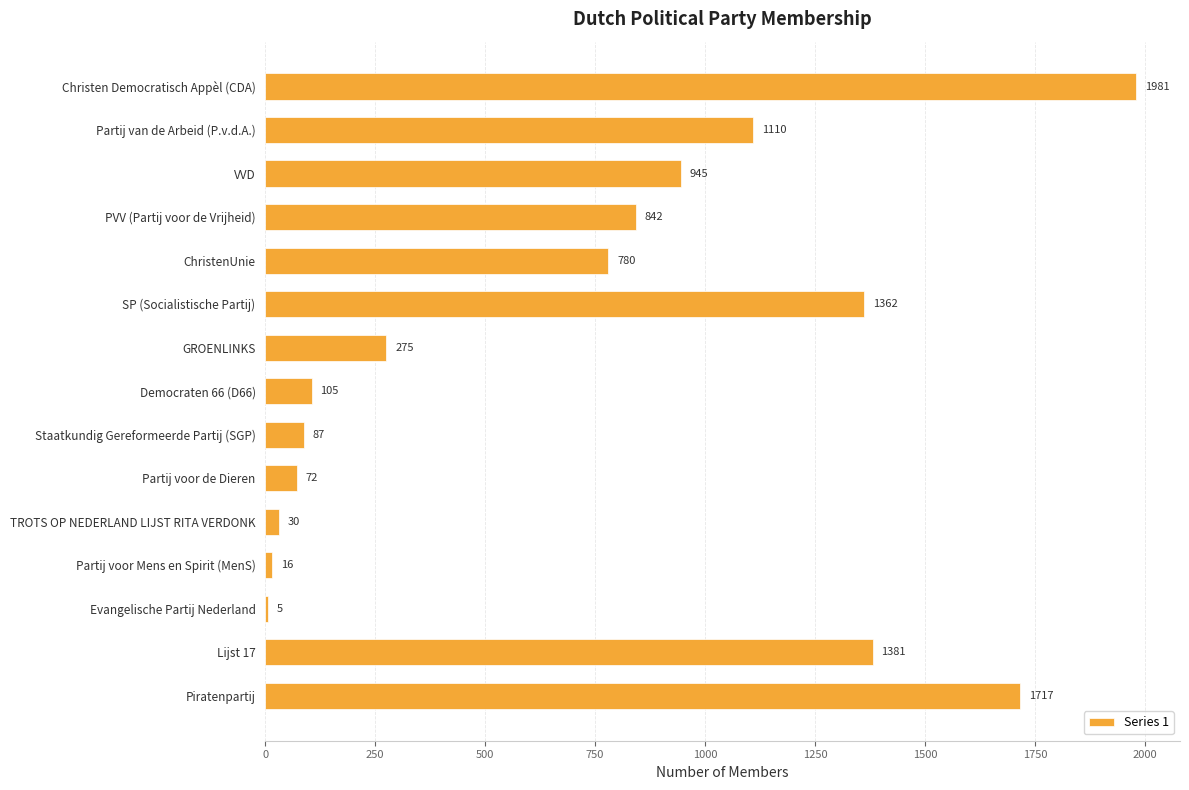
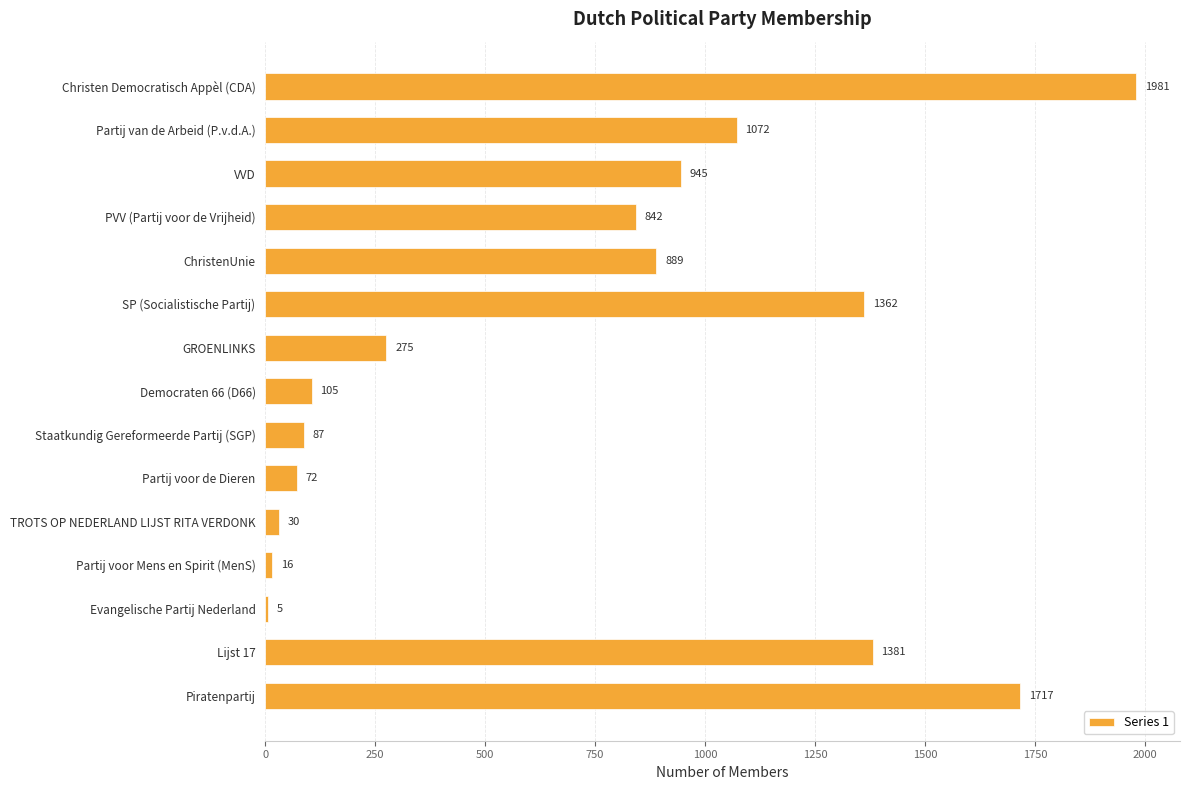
  {
    "Christen Democratisch Appèl (CDA)": 1981,
-   "Partij van de Arbeid (P.v.d.A.)": 1110,
+   "Partij van de Arbeid (P.v.d.A.)": 1072,
    "VVD": 945,
    "PVV (Partij voor de Vrijheid)": 842,
-   "ChristenUnie": 780,
+   "ChristenUnie": 889,
    "SP (Socialistische Partij)": 1362,
    "GROENLINKS": 275,
    "Democraten 66 (D66)": 105,
    "Staatkundig Gereformeerde Partij (SGP)": 87,
    "Partij voor de Dieren": 72,
    "TROTS OP NEDERLAND LIJST RITA VERDONK": 30,
    "Partij voor Mens en Spirit (MenS)": 16,
    "Evangelische Partij Nederland": 5,
    "Lijst 17": 1381,
    "Piratenpartij": 1717
  }
